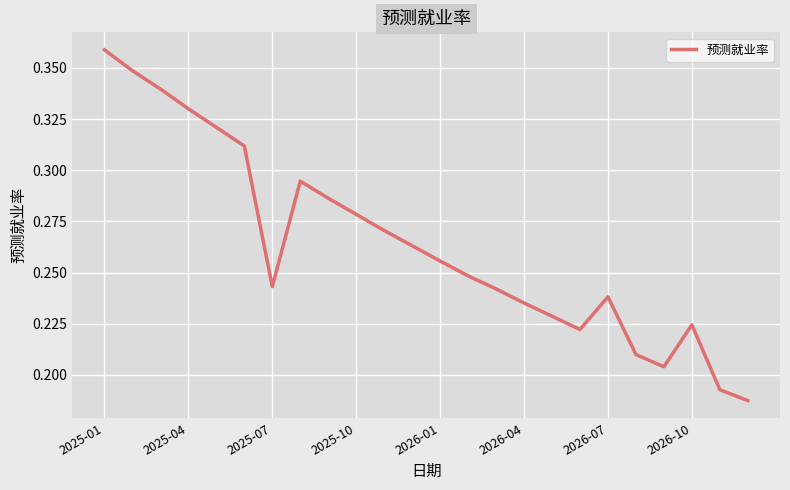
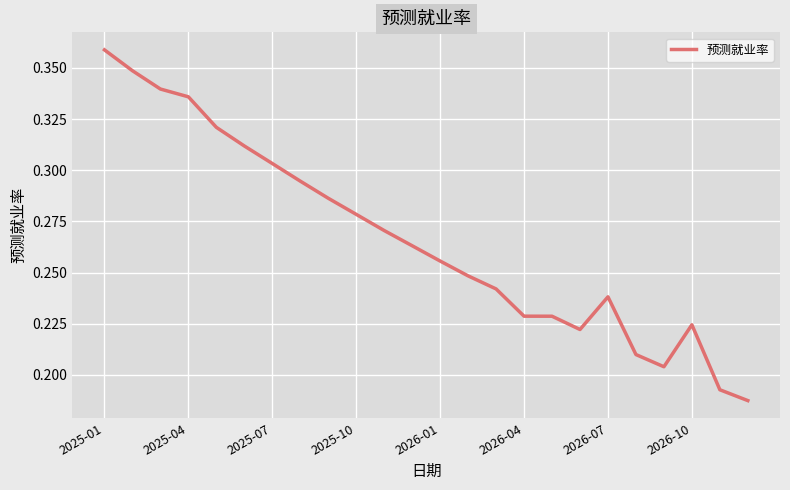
  {
    "2025-01": 0.359,
-   "2025-04": 0.330,
-   "2025-07": 0.243,
+   "2025-04": 0.336,
+   "2025-07": 0.303,
    "2025-10": 0.278,
    "2026-01": 0.256,
-   "2026-04": 0.235,
+   "2026-04": 0.229,
    "2026-07": 0.238,
    "2026-10": 0.225
  }
